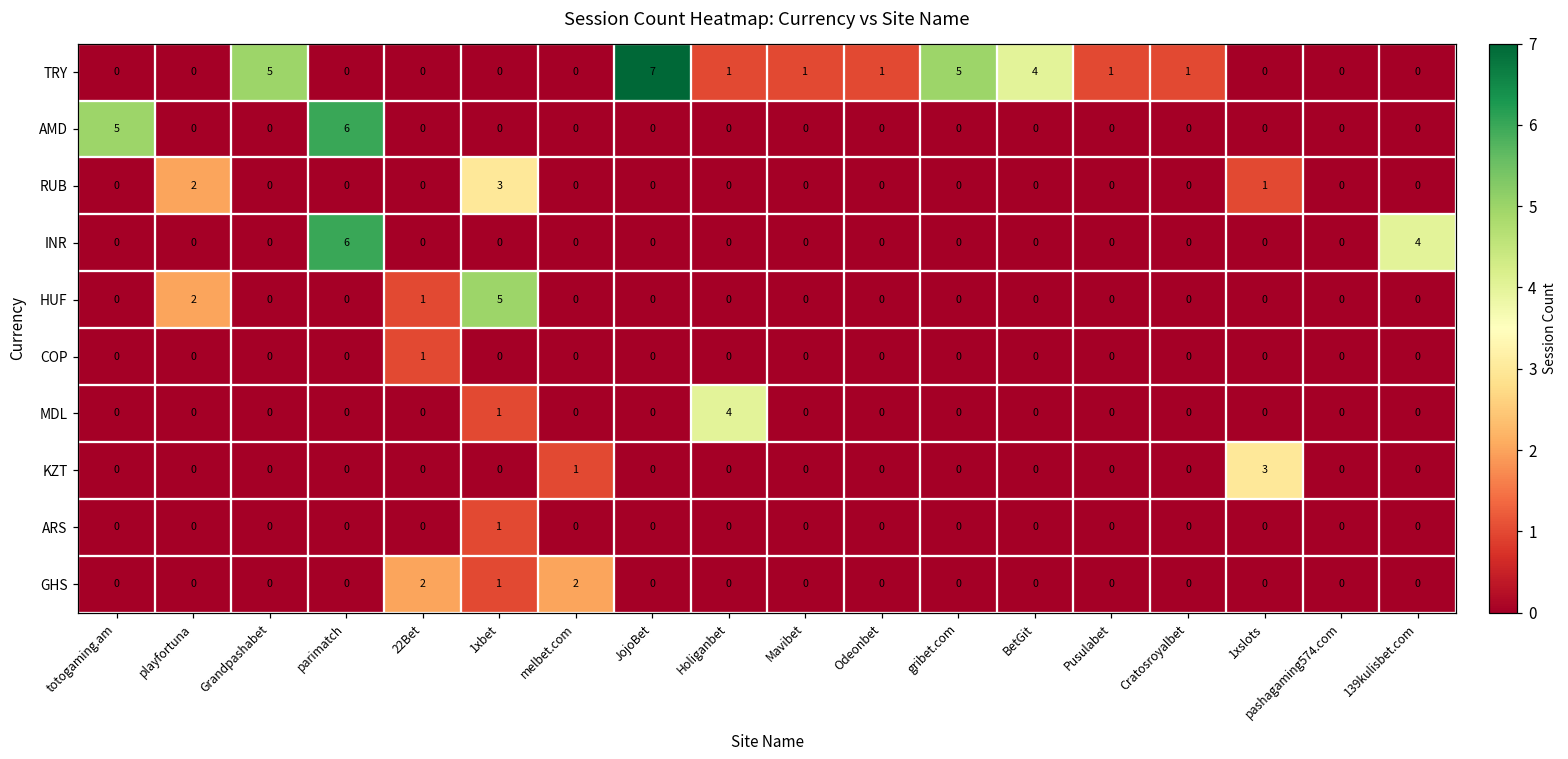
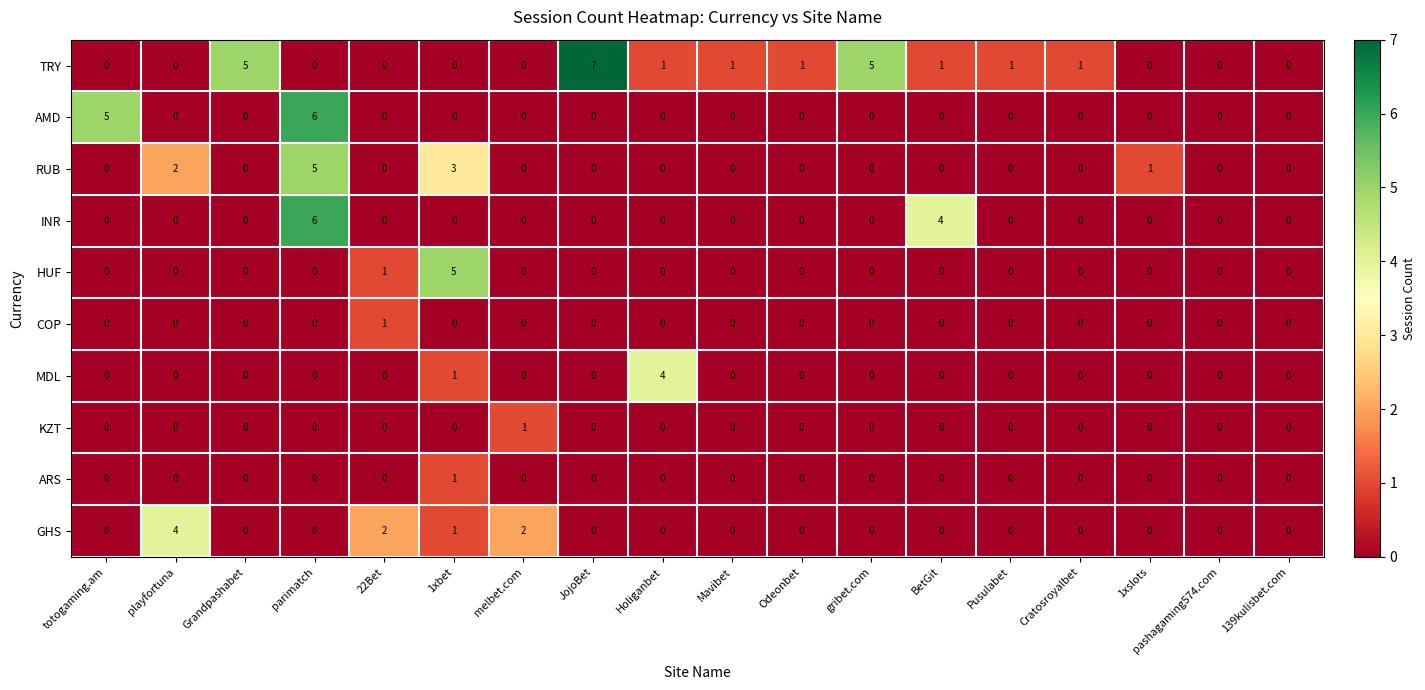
  {
    "TRY": {
      "totogaming.am": 0,
      "playfortuna": 0,
      "Grandpashabet": 5,
      "parimatch": 0,
      "22Bet": 0,
      "1xbet": 0,
      "melbet.com": 0,
      "JojoBet": 7,
      "Holiganbet": 1,
      "Mavibet": 1,
      "Odeonbet": 1,
      "gribet.com": 5,
-     "BetGit": 4,
+     "BetGit": 1,
      "Pusulabet": 1,
      "Cratosroyalbet": 1,
      "1xslots": 0,
      "pashagaming574.com": 0,
      "139kulisbet.com": 0
    },
    "AMD": {
      "totogaming.am": 5,
      "playfortuna": 0,
      "Grandpashabet": 0,
      "parimatch": 6,
      "22Bet": 0,
      "1xbet": 0,
      "melbet.com": 0,
      "JojoBet": 0,
      "Holiganbet": 0,
      "Mavibet": 0,
      "Odeonbet": 0,
      "gribet.com": 0,
      "BetGit": 0,
      "Pusulabet": 0,
      "Cratosroyalbet": 0,
      "1xslots": 0,
      "pashagaming574.com": 0,
      "139kulisbet.com": 0
    },
    "RUB": {
      "totogaming.am": 0,
      "playfortuna": 2,
      "Grandpashabet": 0,
-     "parimatch": 0,
+     "parimatch": 5,
      "22Bet": 0,
      "1xbet": 3,
      "melbet.com": 0,
      "JojoBet": 0,
      "Holiganbet": 0,
      "Mavibet": 0,
      "Odeonbet": 0,
      "gribet.com": 0,
      "BetGit": 0,
      "Pusulabet": 0,
      "Cratosroyalbet": 0,
      "1xslots": 1,
      "pashagaming574.com": 0,
      "139kulisbet.com": 0
    },
    "INR": {
      "totogaming.am": 0,
      "playfortuna": 0,
      "Grandpashabet": 0,
      "parimatch": 6,
      "22Bet": 0,
      "1xbet": 0,
      "melbet.com": 0,
      "JojoBet": 0,
      "Holiganbet": 0,
      "Mavibet": 0,
      "Odeonbet": 0,
      "gribet.com": 0,
-     "BetGit": 0,
+     "BetGit": 4,
      "Pusulabet": 0,
      "Cratosroyalbet": 0,
      "1xslots": 0,
      "pashagaming574.com": 0,
-     "139kulisbet.com": 4
+     "139kulisbet.com": 0
    },
    "HUF": {
      "totogaming.am": 0,
-     "playfortuna": 2,
+     "playfortuna": 0,
      "Grandpashabet": 0,
      "parimatch": 0,
      "22Bet": 1,
      "1xbet": 5,
      "melbet.com": 0,
      "JojoBet": 0,
      "Holiganbet": 0,
      "Mavibet": 0,
      "Odeonbet": 0,
      "gribet.com": 0,
      "BetGit": 0,
      "Pusulabet": 0,
      "Cratosroyalbet": 0,
      "1xslots": 0,
      "pashagaming574.com": 0,
      "139kulisbet.com": 0
    },
    "COP": {
      "totogaming.am": 0,
      "playfortuna": 0,
      "Grandpashabet": 0,
      "parimatch": 0,
      "22Bet": 1,
      "1xbet": 0,
      "melbet.com": 0,
      "JojoBet": 0,
      "Holiganbet": 0,
      "Mavibet": 0,
      "Odeonbet": 0,
      "gribet.com": 0,
      "BetGit": 0,
      "Pusulabet": 0,
      "Cratosroyalbet": 0,
      "1xslots": 0,
      "pashagaming574.com": 0,
      "139kulisbet.com": 0
    },
    "MDL": {
      "totogaming.am": 0,
      "playfortuna": 0,
      "Grandpashabet": 0,
      "parimatch": 0,
      "22Bet": 0,
      "1xbet": 1,
      "melbet.com": 0,
      "JojoBet": 0,
      "Holiganbet": 4,
      "Mavibet": 0,
      "Odeonbet": 0,
      "gribet.com": 0,
      "BetGit": 0,
      "Pusulabet": 0,
      "Cratosroyalbet": 0,
      "1xslots": 0,
      "pashagaming574.com": 0,
      "139kulisbet.com": 0
    },
    "KZT": {
      "totogaming.am": 0,
      "playfortuna": 0,
      "Grandpashabet": 0,
      "parimatch": 0,
      "22Bet": 0,
      "1xbet": 0,
      "melbet.com": 1,
      "JojoBet": 0,
      "Holiganbet": 0,
      "Mavibet": 0,
      "Odeonbet": 0,
      "gribet.com": 0,
      "BetGit": 0,
      "Pusulabet": 0,
      "Cratosroyalbet": 0,
-     "1xslots": 3,
+     "1xslots": 0,
      "pashagaming574.com": 0,
      "139kulisbet.com": 0
    },
    "ARS": {
      "totogaming.am": 0,
      "playfortuna": 0,
      "Grandpashabet": 0,
      "parimatch": 0,
      "22Bet": 0,
      "1xbet": 1,
      "melbet.com": 0,
      "JojoBet": 0,
      "Holiganbet": 0,
      "Mavibet": 0,
      "Odeonbet": 0,
      "gribet.com": 0,
      "BetGit": 0,
      "Pusulabet": 0,
      "Cratosroyalbet": 0,
      "1xslots": 0,
      "pashagaming574.com": 0,
      "139kulisbet.com": 0
    },
    "GHS": {
      "totogaming.am": 0,
-     "playfortuna": 0,
+     "playfortuna": 4,
      "Grandpashabet": 0,
      "parimatch": 0,
      "22Bet": 2,
      "1xbet": 1,
      "melbet.com": 2,
      "JojoBet": 0,
      "Holiganbet": 0,
      "Mavibet": 0,
      "Odeonbet": 0,
      "gribet.com": 0,
      "BetGit": 0,
      "Pusulabet": 0,
      "Cratosroyalbet": 0,
      "1xslots": 0,
      "pashagaming574.com": 0,
      "139kulisbet.com": 0
    }
  }
